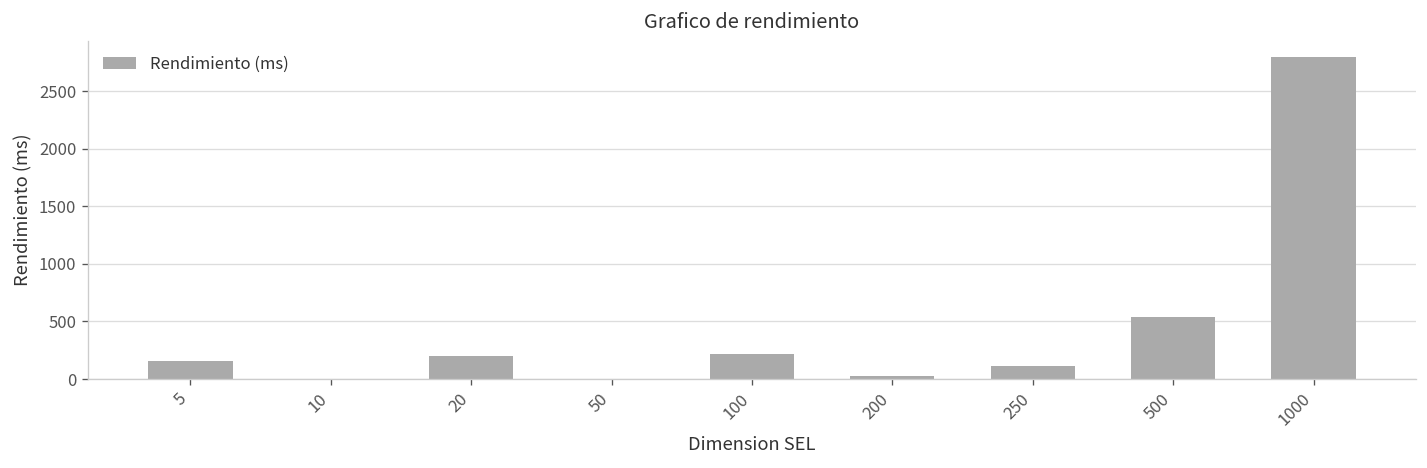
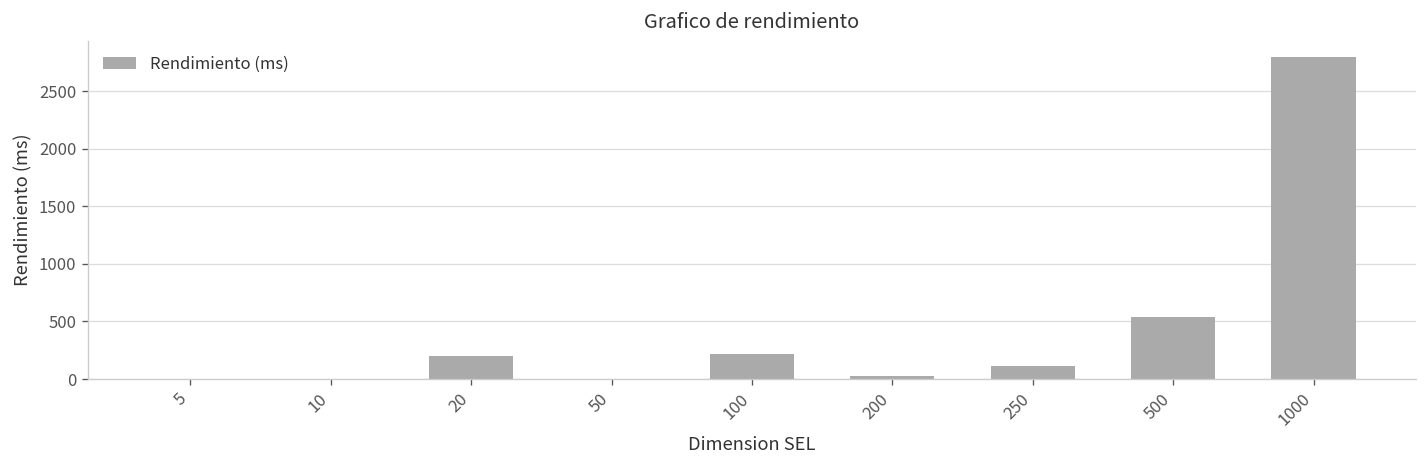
  {
-   "5": 200,
+   "5": 0,
    "20": 200,
    "100": 200,
    "250": 100,
    "500": 500,
    "1000": 2800
  }
